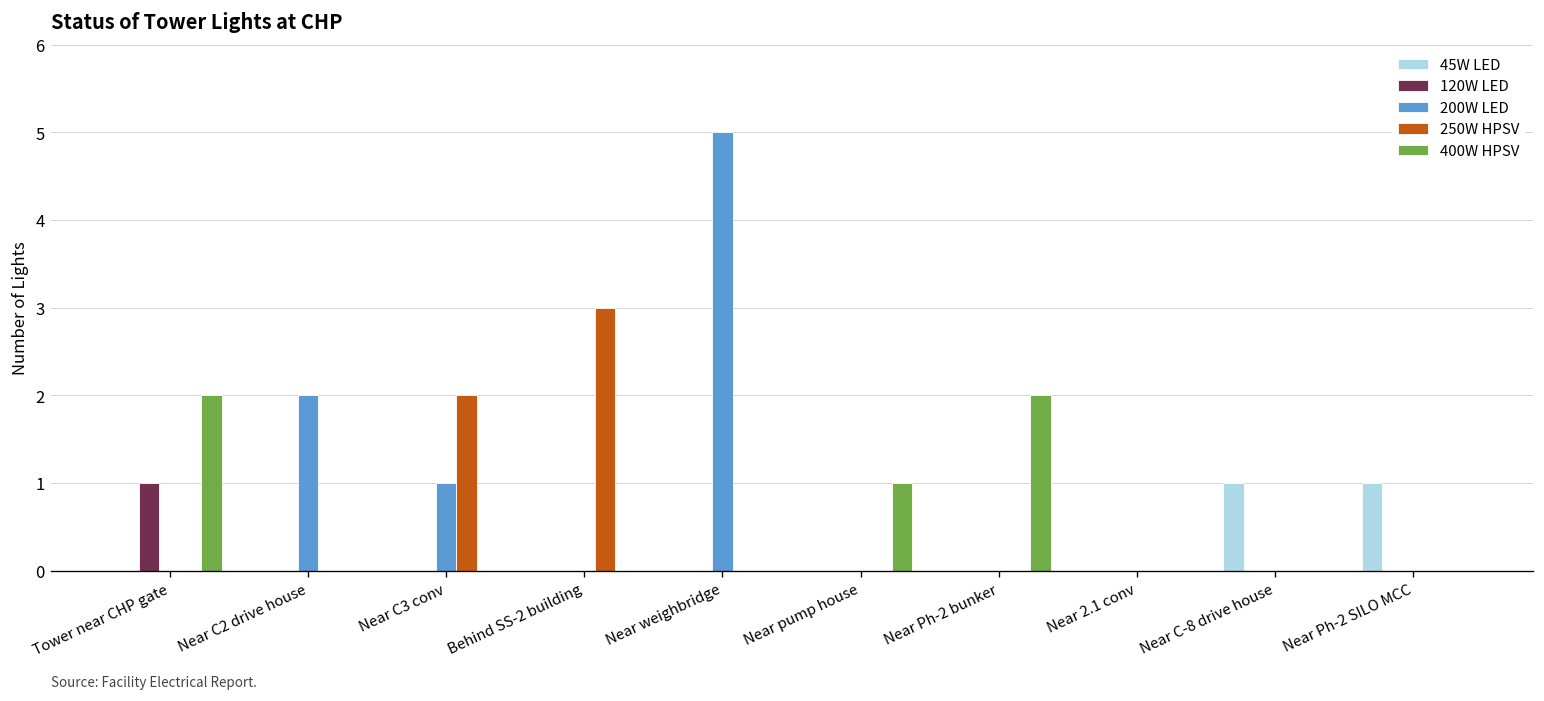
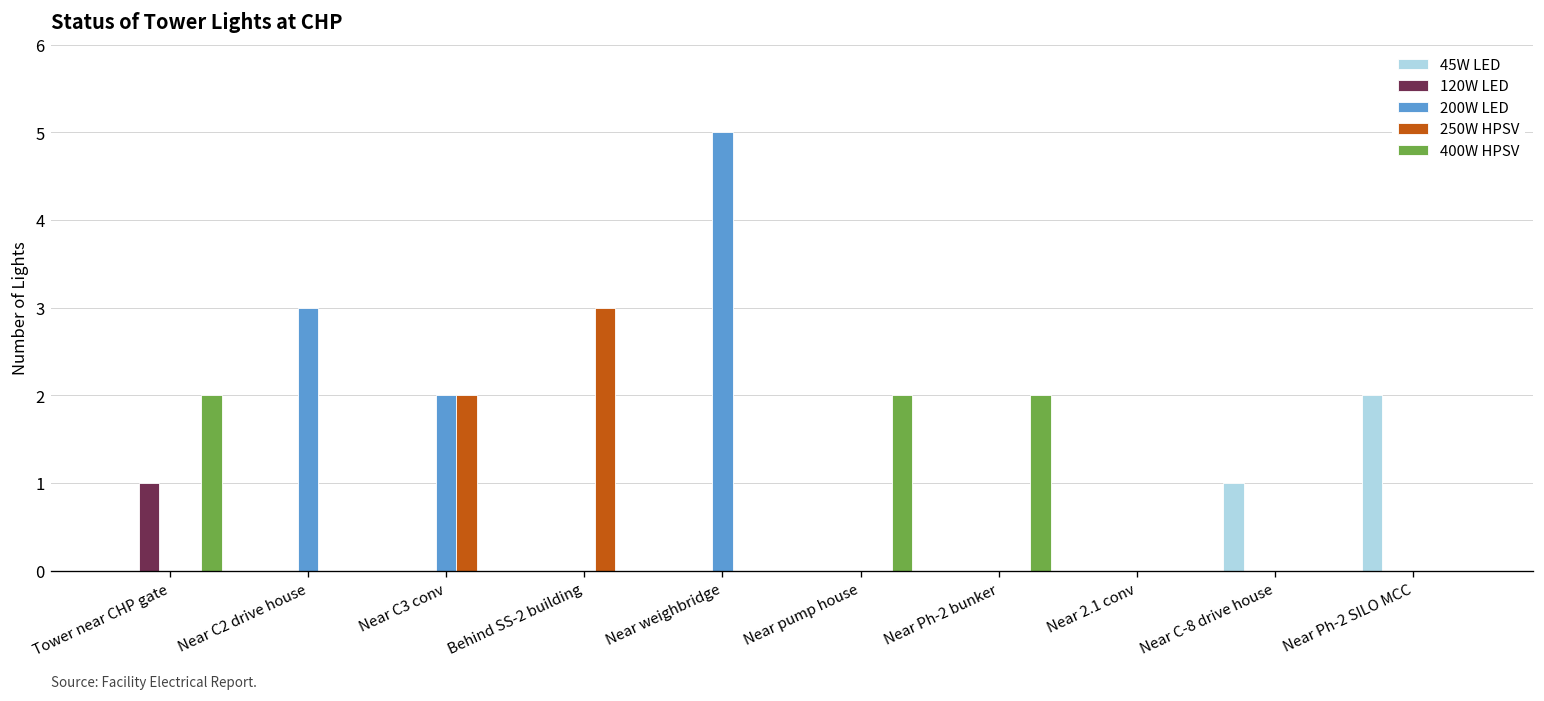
  {
    "45W LED": {
      "Tower near CHP gate": 0,
      "Near C2 drive house": 0,
      "Near C3 conv": 0,
      "Behind SS-2 building": 0,
      "Near weighbridge": 0,
      "Near pump house": 0,
      "Near Ph-2 bunker": 0,
      "Near 2.1 conv": 0,
      "Near C-8 drive house": 1,
-     "Near Ph-2 SILO MCC": 1
+     "Near Ph-2 SILO MCC": 2
    },
    "120W LED": {
      "Tower near CHP gate": 1,
      "Near C2 drive house": 0,
      "Near C3 conv": 0,
      "Behind SS-2 building": 0,
      "Near weighbridge": 0,
      "Near pump house": 0,
      "Near Ph-2 bunker": 0,
      "Near 2.1 conv": 0,
      "Near C-8 drive house": 0,
      "Near Ph-2 SILO MCC": 0
    },
    "200W LED": {
      "Tower near CHP gate": 0,
-     "Near C2 drive house": 2,
-     "Near C3 conv": 1,
+     "Near C2 drive house": 3,
+     "Near C3 conv": 2,
      "Behind SS-2 building": 0,
      "Near weighbridge": 5,
      "Near pump house": 0,
      "Near Ph-2 bunker": 0,
      "Near 2.1 conv": 0,
      "Near C-8 drive house": 0,
      "Near Ph-2 SILO MCC": 0
    },
    "250W HPSV": {
      "Tower near CHP gate": 0,
      "Near C2 drive house": 0,
      "Near C3 conv": 2,
      "Behind SS-2 building": 3,
      "Near weighbridge": 0,
      "Near pump house": 0,
      "Near Ph-2 bunker": 0,
      "Near 2.1 conv": 0,
      "Near C-8 drive house": 0,
      "Near Ph-2 SILO MCC": 0
    },
    "400W HPSV": {
      "Tower near CHP gate": 2,
      "Near C2 drive house": 0,
      "Near C3 conv": 0,
      "Behind SS-2 building": 0,
      "Near weighbridge": 0,
-     "Near pump house": 1,
+     "Near pump house": 2,
      "Near Ph-2 bunker": 2,
      "Near 2.1 conv": 0,
      "Near C-8 drive house": 0,
      "Near Ph-2 SILO MCC": 0
    }
  }
